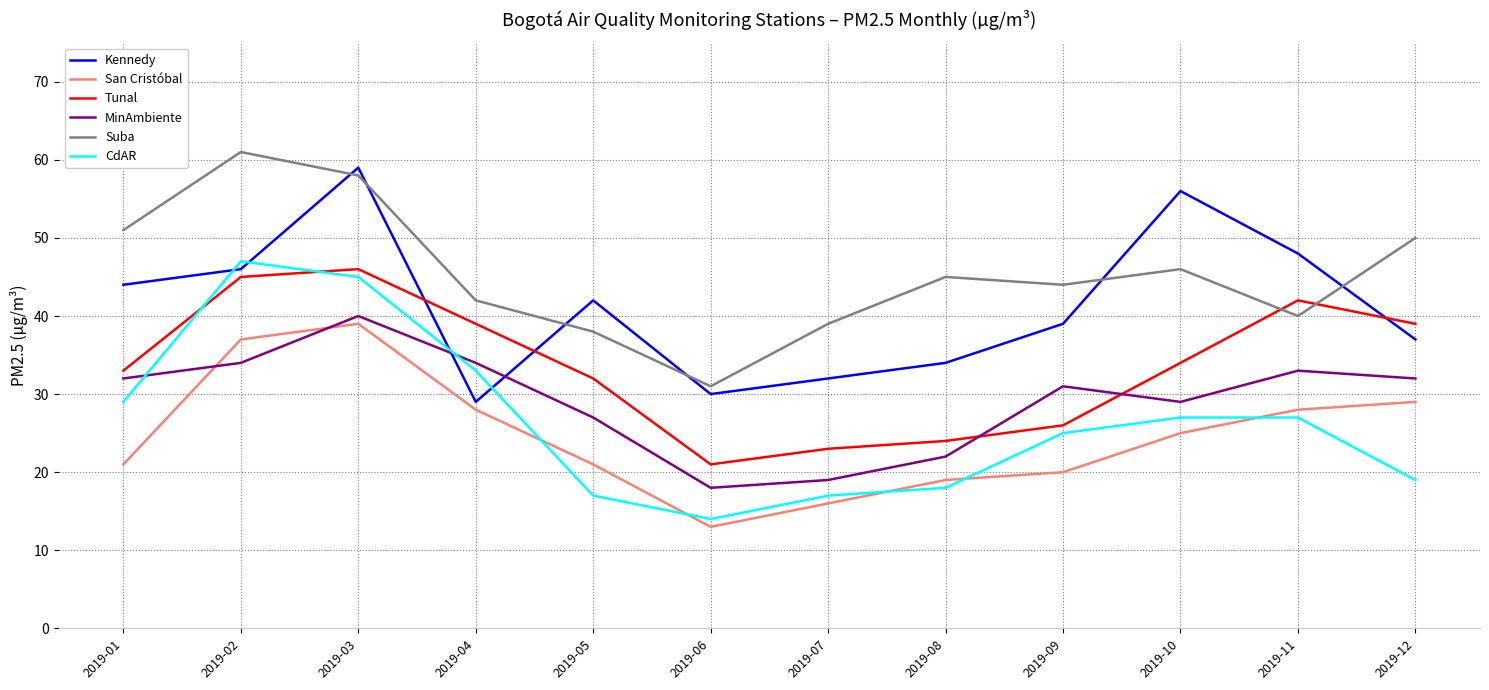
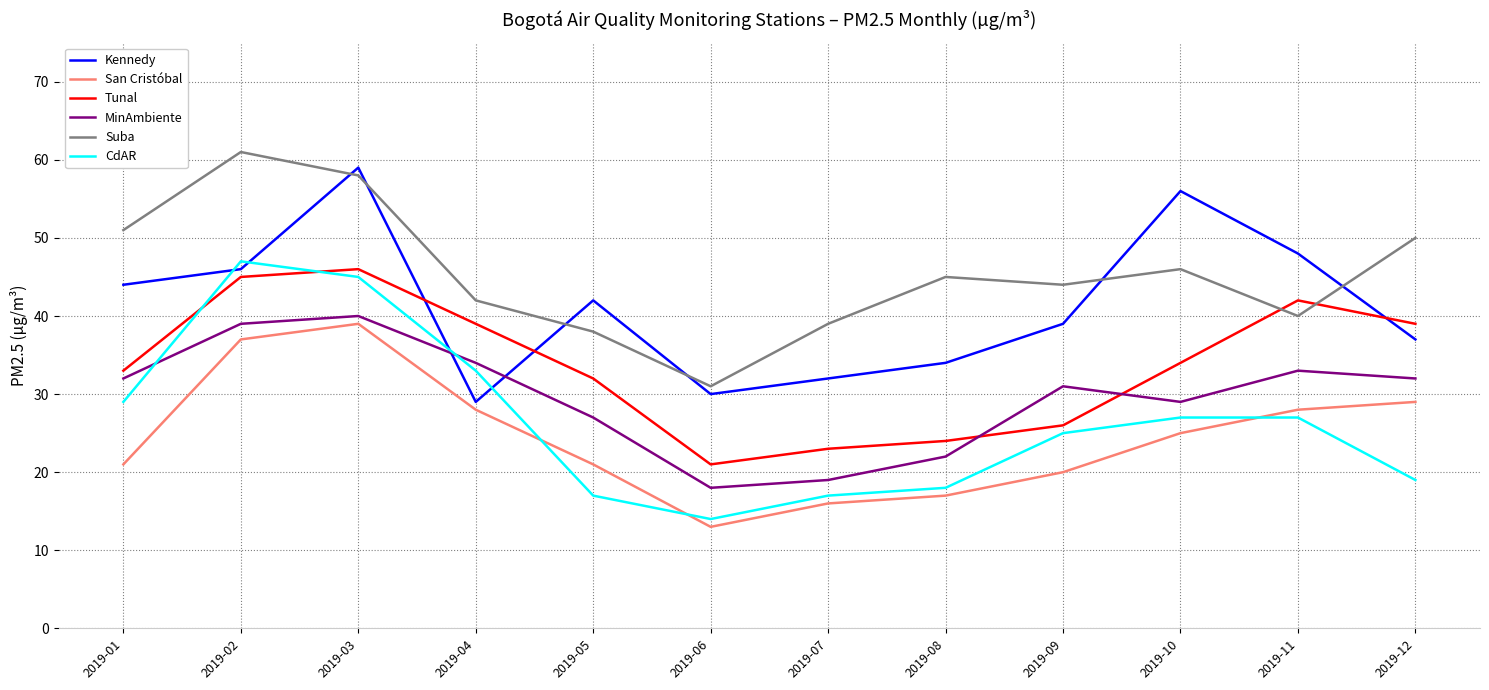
  {
    "Kennedy": {
      "2019-01": 44,
      "2019-02": 46,
      "2019-03": 59,
      "2019-04": 29,
      "2019-05": 42,
      "2019-06": 30,
      "2019-07": 32,
      "2019-08": 34,
      "2019-09": 39,
      "2019-10": 56,
      "2019-11": 48,
      "2019-12": 37
    },
    "San Cristóbal": {
      "2019-01": 21,
      "2019-02": 37,
      "2019-03": 39,
      "2019-04": 28,
      "2019-05": 21,
      "2019-06": 13,
      "2019-07": 16,
-     "2019-08": 19,
+     "2019-08": 17,
      "2019-09": 20,
      "2019-10": 25,
      "2019-11": 28,
      "2019-12": 29
    },
    "Tunal": {
      "2019-01": 33,
      "2019-02": 45,
      "2019-03": 46,
      "2019-04": 39,
      "2019-05": 32,
      "2019-06": 21,
      "2019-07": 23,
      "2019-08": 24,
      "2019-09": 26,
      "2019-10": 34,
      "2019-11": 42,
      "2019-12": 39
    },
    "MinAmbiente": {
      "2019-01": 32,
-     "2019-02": 34,
+     "2019-02": 39,
      "2019-03": 40,
      "2019-04": 34,
      "2019-05": 27,
      "2019-06": 18,
      "2019-07": 19,
      "2019-08": 22,
      "2019-09": 31,
      "2019-10": 29,
      "2019-11": 33,
      "2019-12": 32
    },
    "Suba": {
      "2019-01": 51,
      "2019-02": 61,
      "2019-03": 58,
      "2019-04": 42,
      "2019-05": 38,
      "2019-06": 31,
      "2019-07": 39,
      "2019-08": 45,
      "2019-09": 44,
      "2019-10": 46,
      "2019-11": 40,
      "2019-12": 50
    },
    "CdAR": {
      "2019-01": 29,
      "2019-02": 47,
      "2019-03": 45,
      "2019-04": 33,
      "2019-05": 17,
      "2019-06": 14,
      "2019-07": 17,
      "2019-08": 18,
      "2019-09": 25,
      "2019-10": 27,
      "2019-11": 27,
      "2019-12": 19
    }
  }
